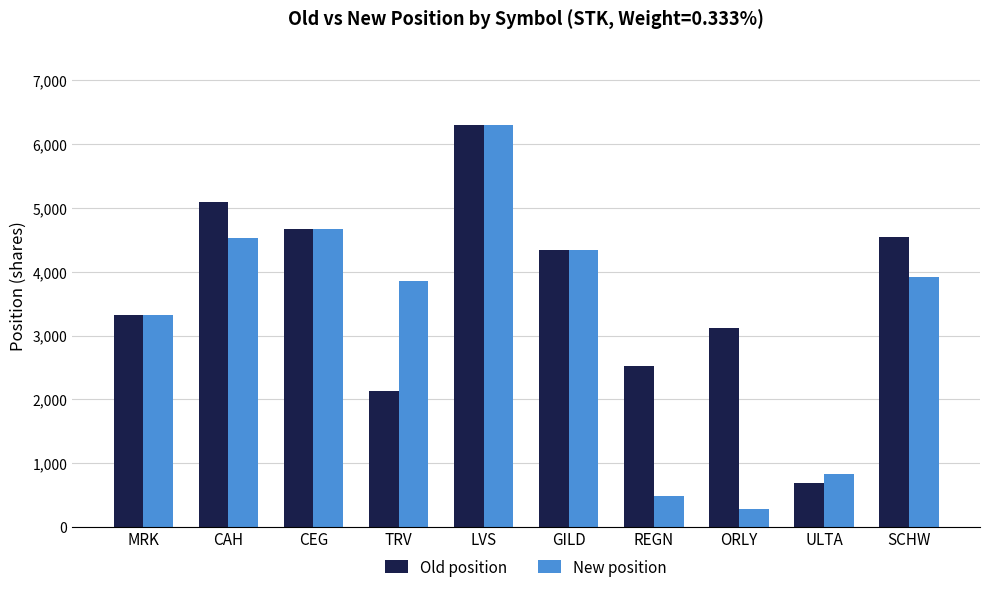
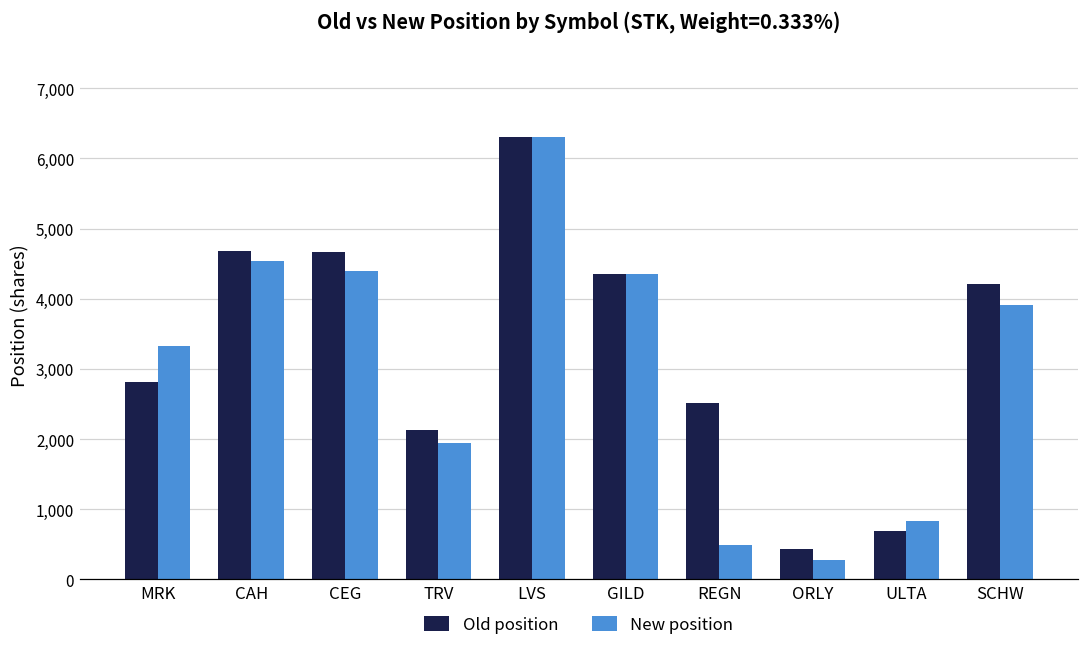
  {
    "Old position": {
-     "MRK": "3,300",
-     "CAH": "5,100",
+     "MRK": "2,800",
+     "CAH": "4,700",
      "CEG": "4,700",
      "TRV": "2,100",
      "LVS": "6,300",
      "GILD": "4,300",
      "REGN": "2,500",
-     "ORLY": "3,100",
+     "ORLY": "400",
      "ULTA": "700",
-     "SCHW": "4,500"
+     "SCHW": "4,200"
    },
    "New position": {
      "MRK": "3,300",
      "CAH": "4,500",
-     "CEG": "4,700",
-     "TRV": "3,900",
+     "CEG": "4,400",
+     "TRV": "2,000",
      "LVS": "6,300",
      "GILD": "4,300",
      "REGN": "500",
      "ORLY": "300",
      "ULTA": "800",
      "SCHW": "3,900"
    }
  }
